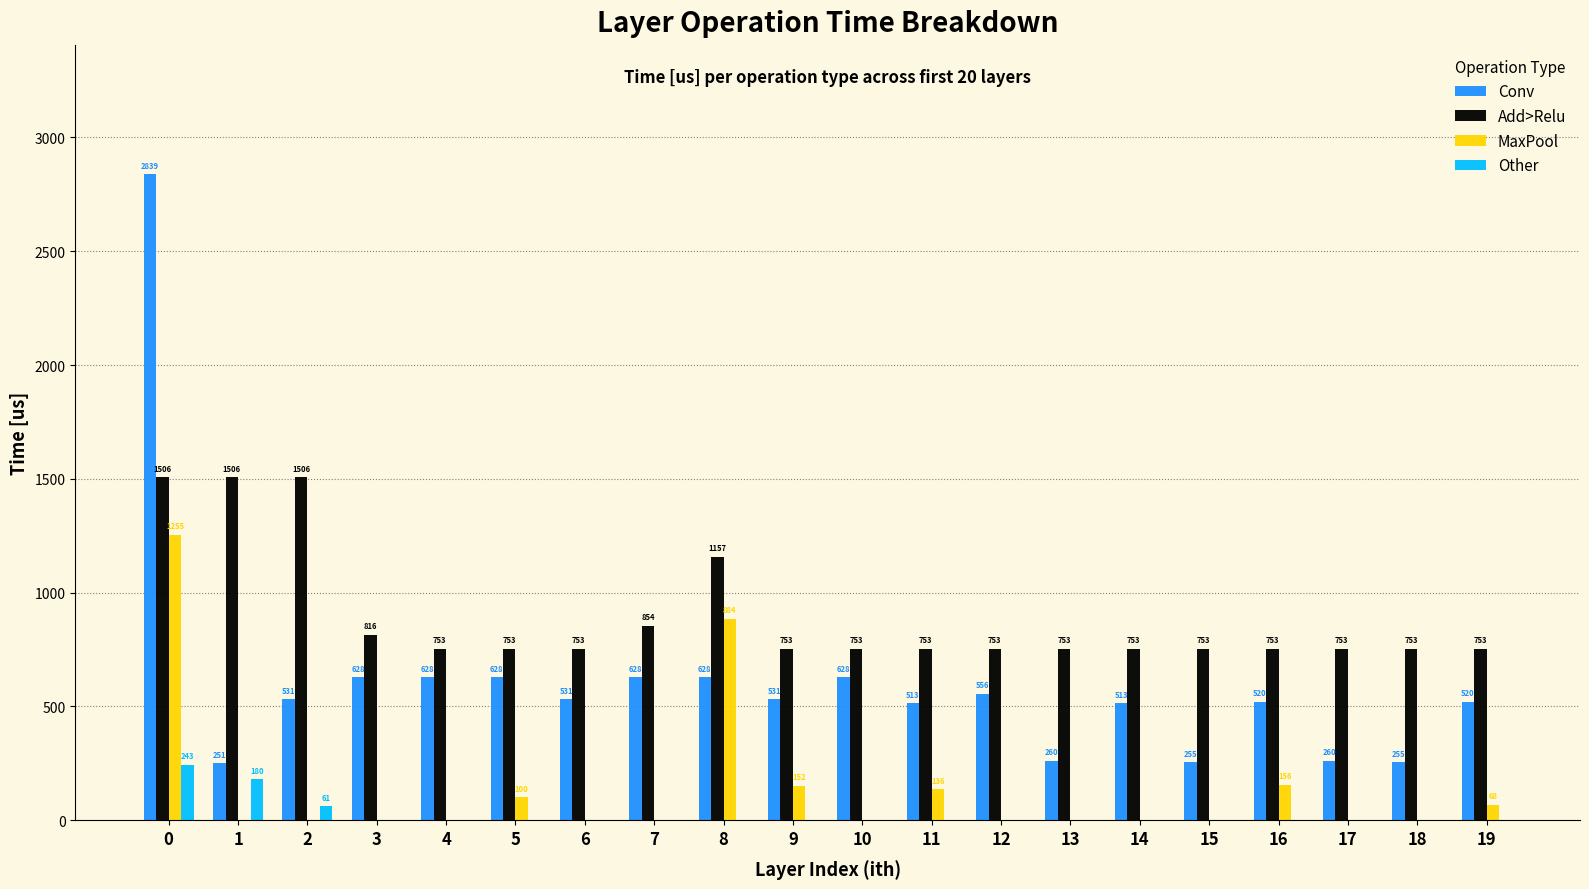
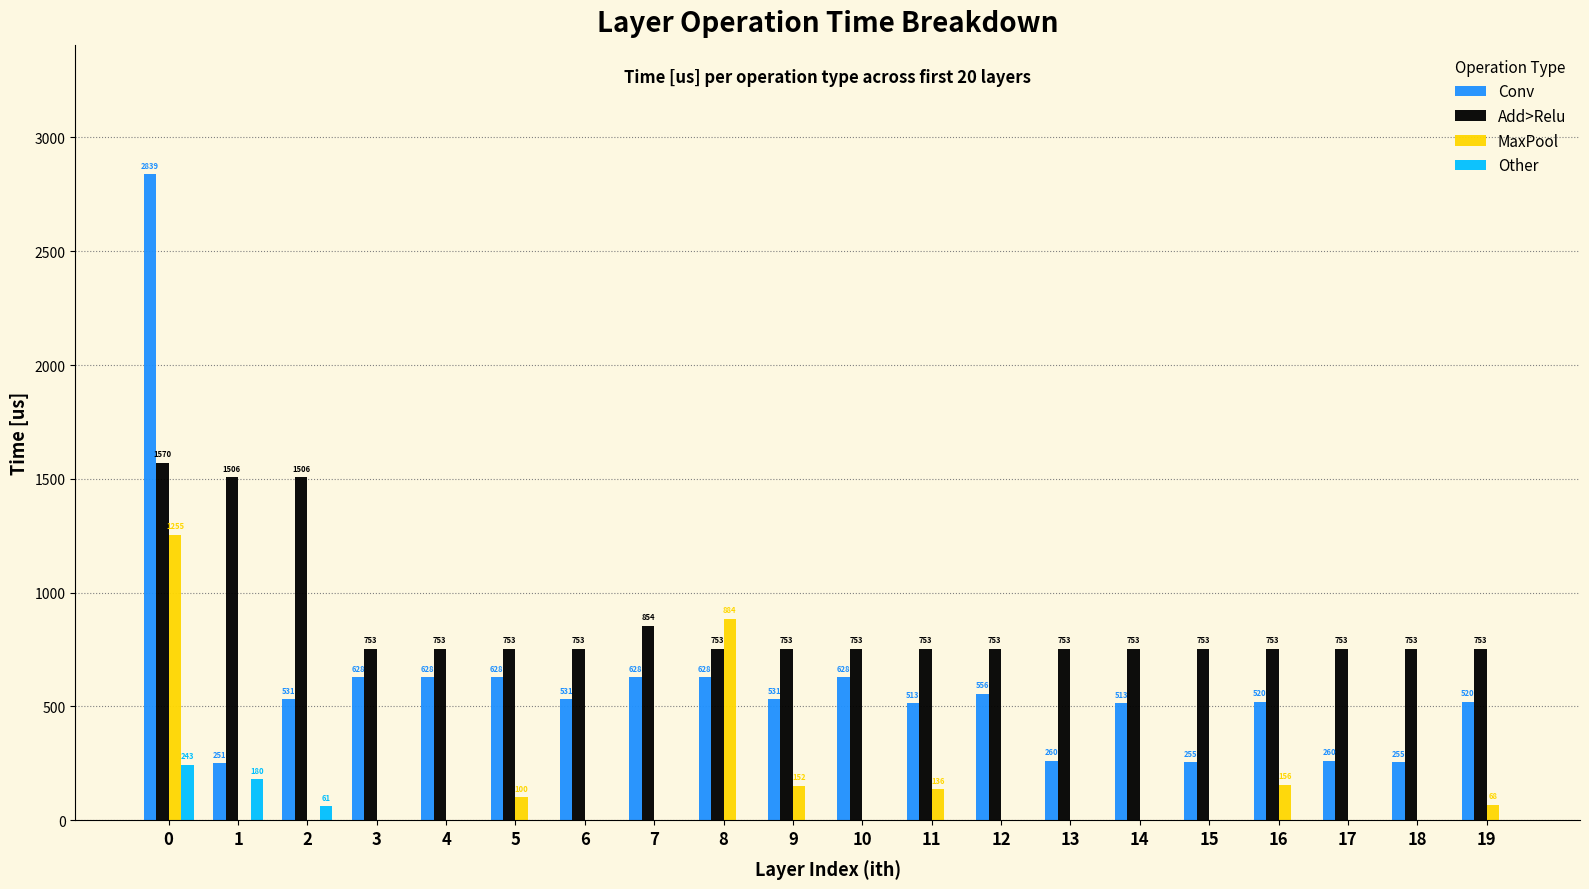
  {
    "Add>Relu": {
-     "0": 1506,
+     "0": 1570,
      "1": 1506,
      "2": 1506,
-     "3": 816,
+     "3": 753,
      "4": 753,
      "5": 753,
      "6": 753,
      "7": 854,
-     "8": 1157,
+     "8": 753,
      "9": 753,
      "10": 753,
      "11": 753,
      "12": 753,
      "13": 753,
      "14": 753,
      "15": 753,
      "16": 753,
      "17": 753,
      "18": 753,
      "19": 753
    },
    "MaxPool": {
      "0": 1255,
      "5": 100,
      "8": 884,
      "9": 152,
      "11": 136,
      "16": 156,
      "19": 68
    }
  }
